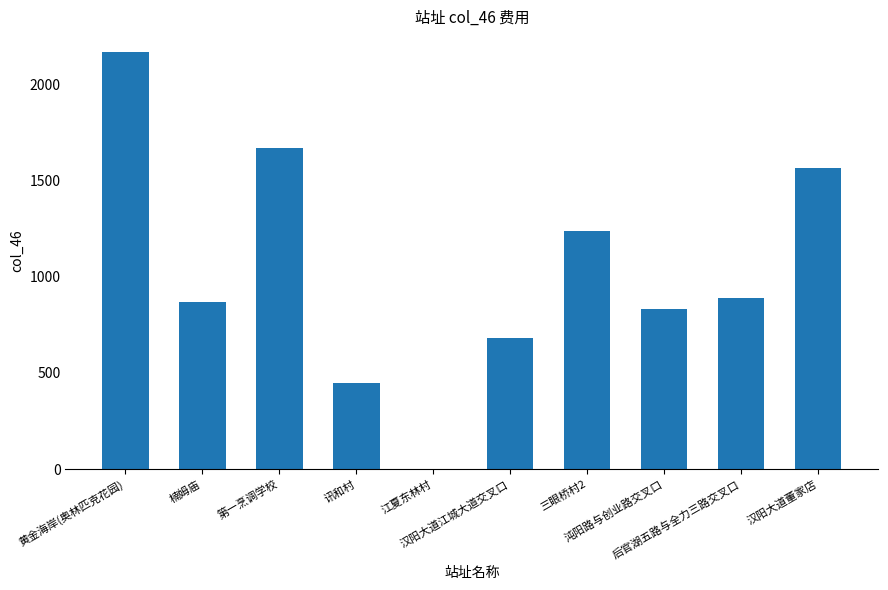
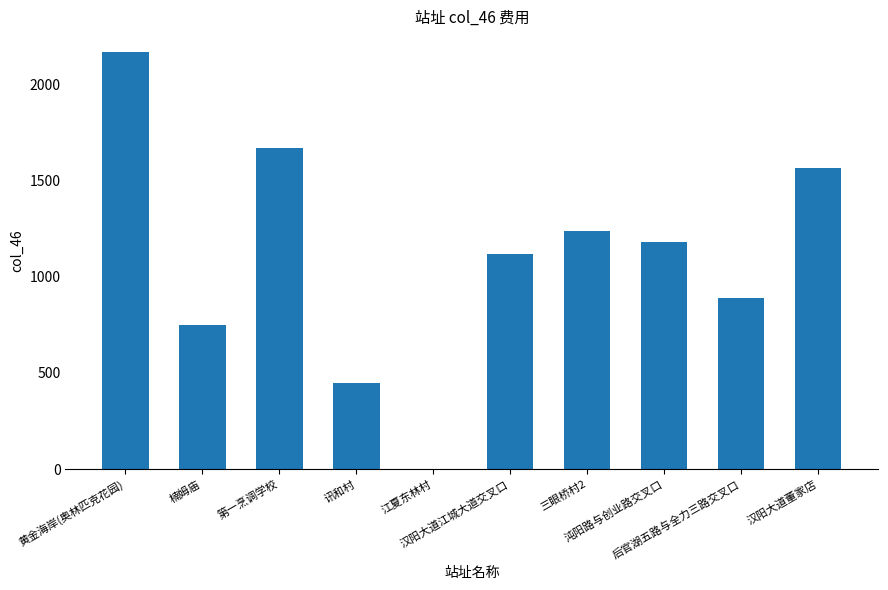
  {
    "黄金海岸(奥林匹克花园)": 2170,
-   "楠姆庙": 870,
+   "楠姆庙": 750,
    "第一烹调学校": 1670,
    "讯和村": 450,
    "江夏东林村": 0,
-   "汉阳大道江城大道交叉口": 680,
+   "汉阳大道江城大道交叉口": 1120,
    "三眼桥村2": 1240,
-   "沌阳路与创业路交叉口": 830,
+   "沌阳路与创业路交叉口": 1180,
    "后官湖五路与全力三路交叉口": 890,
    "汉阳大道董家店": 1570
  }
